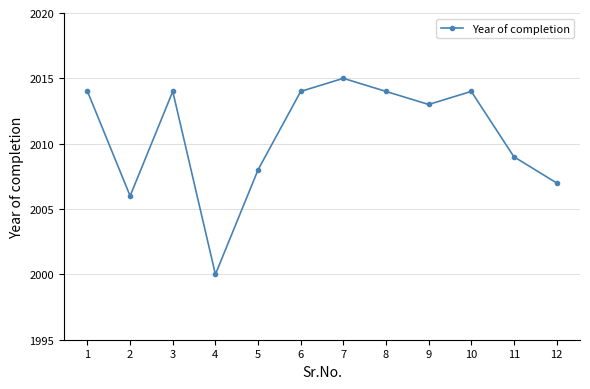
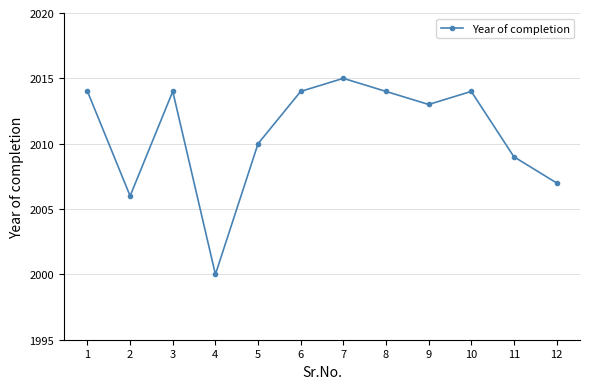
  {
    "1": 2014,
    "2": 2006,
    "3": 2014,
    "4": 2000,
-   "5": 2008,
+   "5": 2010,
    "6": 2014,
    "7": 2015,
    "8": 2014,
    "9": 2013,
    "10": 2014,
    "11": 2009,
    "12": 2007
  }
